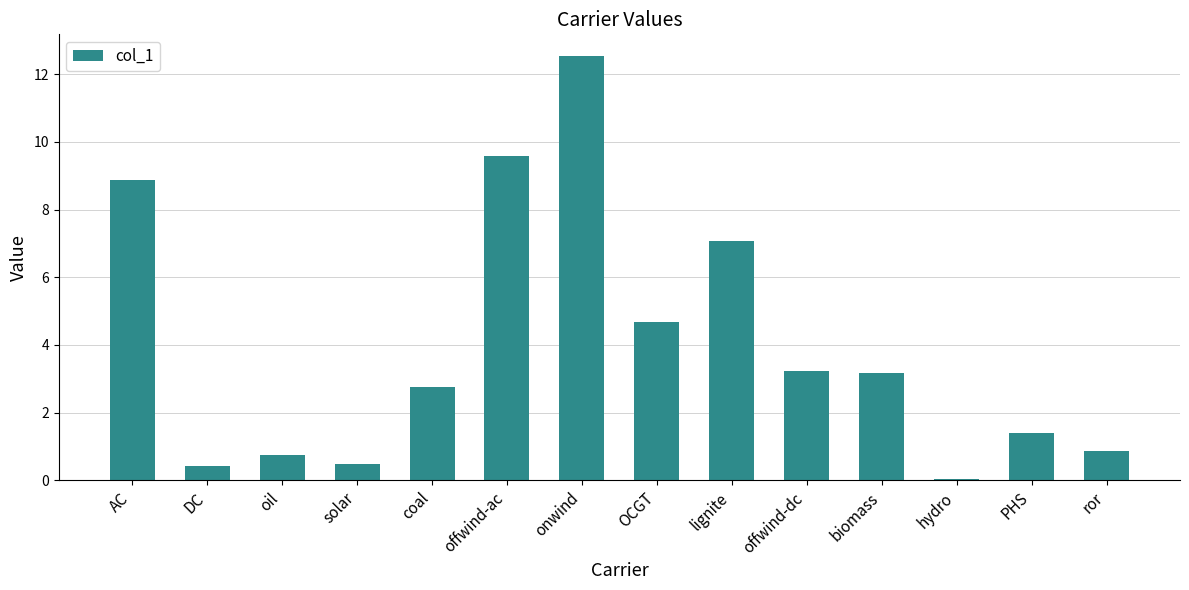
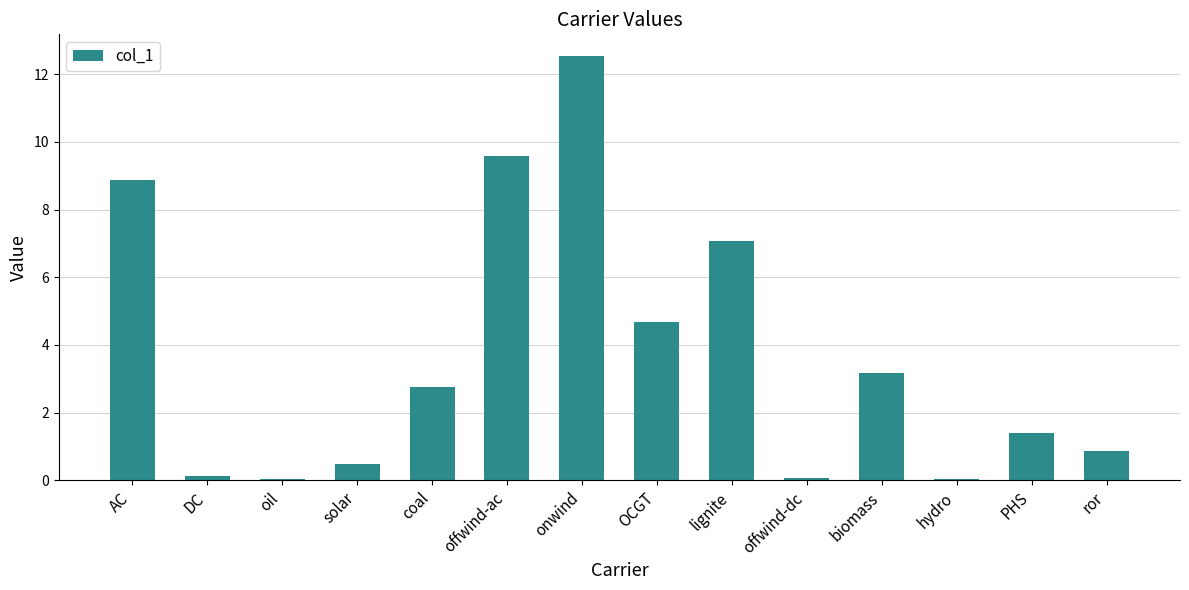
  {
    "AC": 8.9,
-   "DC": 0.4,
-   "oil": 0.8,
+   "DC": 0.1,
+   "oil": 0.0,
    "solar": 0.5,
    "coal": 2.8,
    "offwind-ac": 9.6,
    "onwind": 12.5,
    "OCGT": 4.7,
    "lignite": 7.1,
-   "offwind-dc": 3.2,
+   "offwind-dc": 0.1,
    "biomass": 3.2,
    "PHS": 1.4,
    "ror": 0.9
  }
